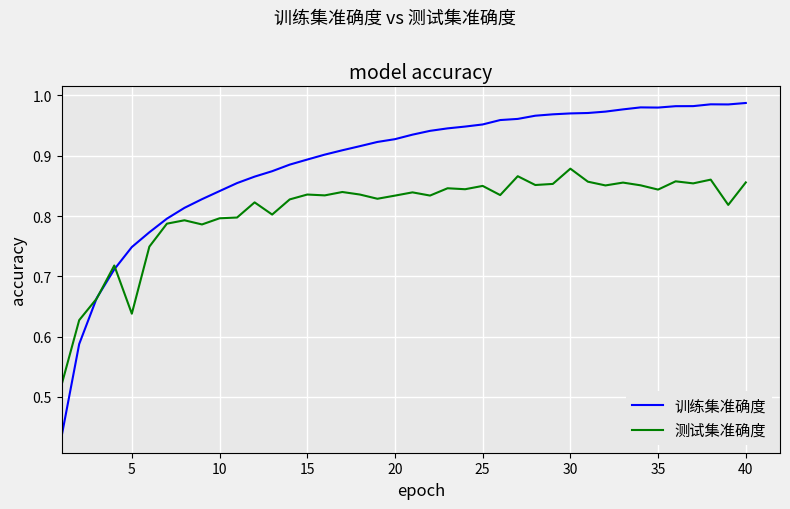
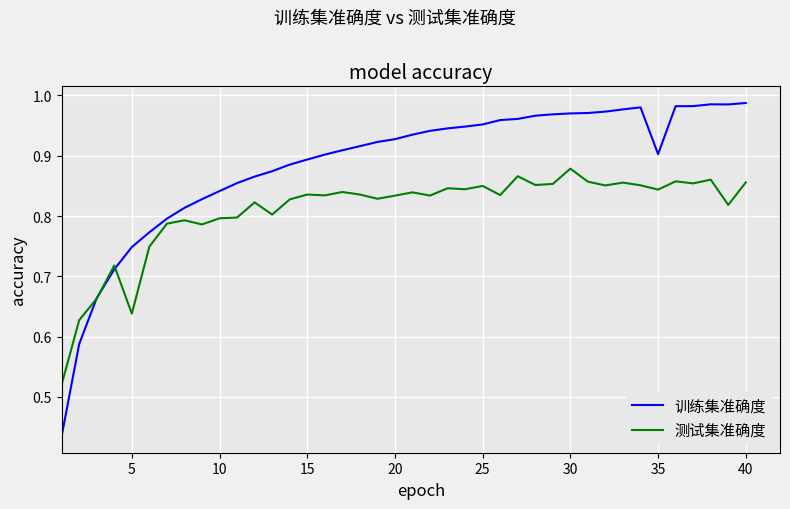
  {
    "训练集准确度": {
      "5": 0.75,
      "10": 0.84,
      "15": 0.89,
      "20": 0.93,
      "25": 0.95,
      "30": 0.97,
-     "35": 0.98,
+     "35": 0.90,
      "40": 0.99
    },
    "测试集准确度": {
      "5": 0.64,
      "10": 0.80,
      "15": 0.84,
      "20": 0.83,
      "25": 0.85,
      "30": 0.88,
      "35": 0.84,
      "40": 0.86
    }
  }
